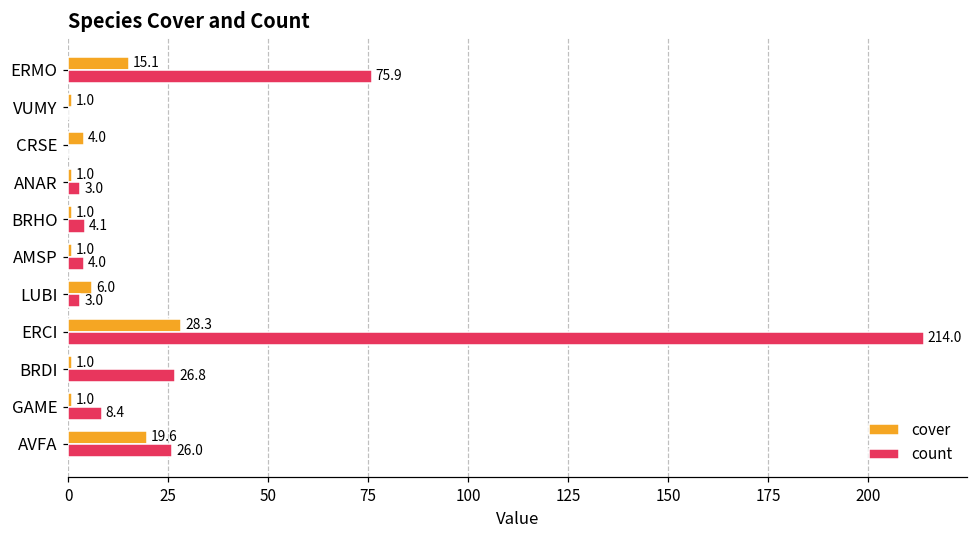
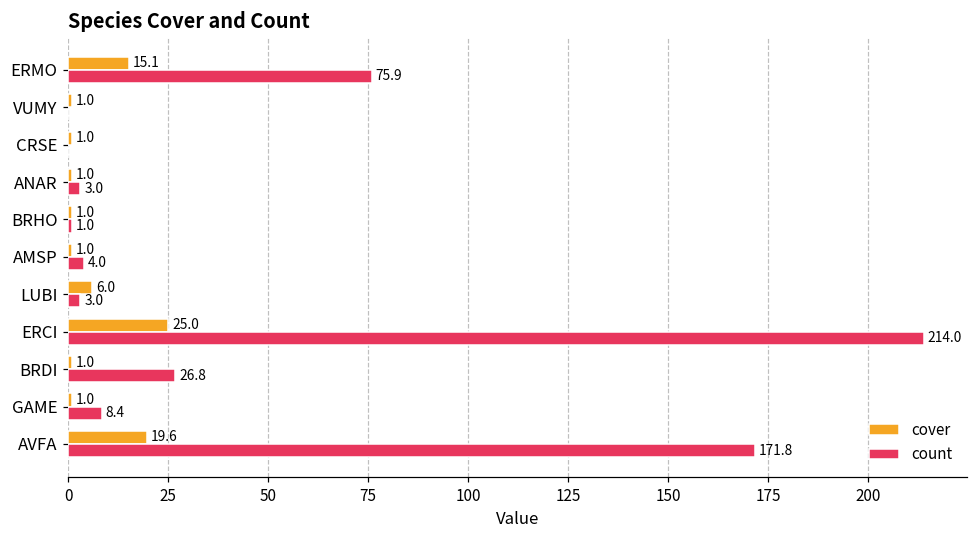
  {
    "cover": {
      "ERMO": 15.1,
      "VUMY": 1.0,
-     "CRSE": 4.0,
+     "CRSE": 1.0,
      "ANAR": 1.0,
      "BRHO": 1.0,
      "AMSP": 1.0,
      "LUBI": 6.0,
-     "ERCI": 28.3,
+     "ERCI": 25.0,
      "BRDI": 1.0,
      "GAME": 1.0,
      "AVFA": 19.6
    },
    "count": {
      "ERMO": 75.9,
      "ANAR": 3.0,
-     "BRHO": 4.1,
+     "BRHO": 1.0,
      "AMSP": 4.0,
      "LUBI": 3.0,
      "ERCI": 214.0,
      "BRDI": 26.8,
      "GAME": 8.4,
-     "AVFA": 26.0
+     "AVFA": 171.8
    }
  }
